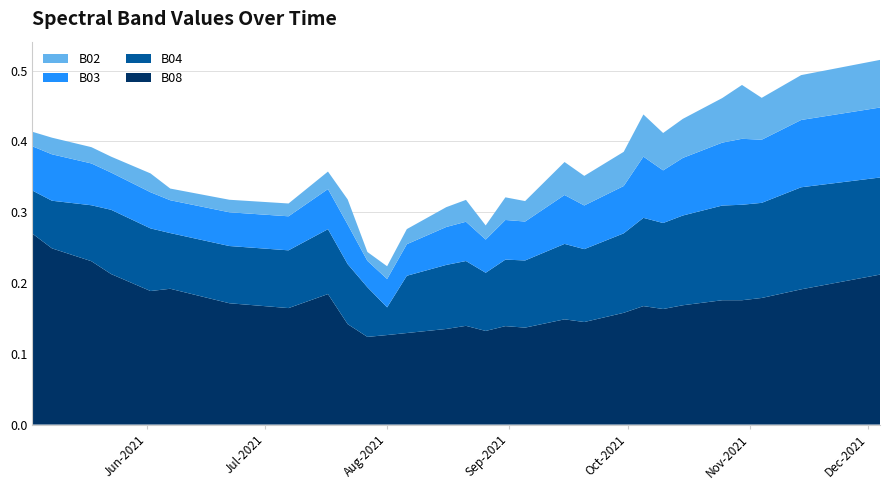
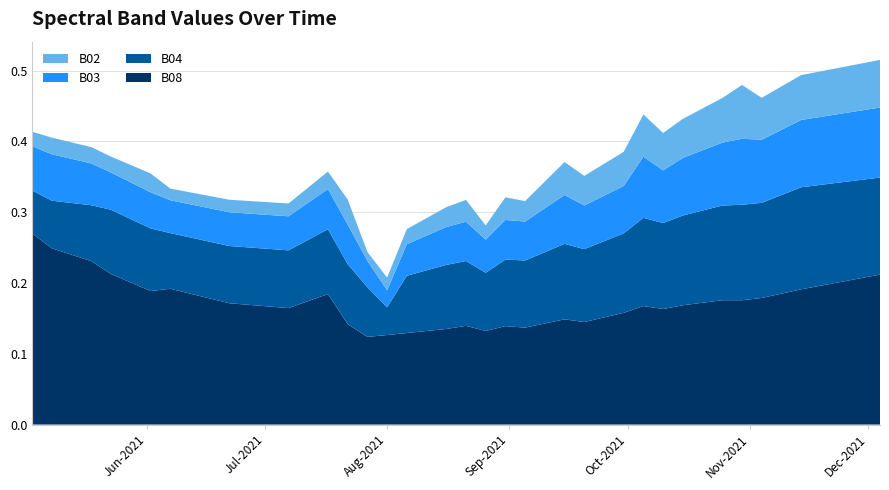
  {
    "B03": {
-     "Aug-2021": 0.04
+     "Aug-2021": 0.02
    },
    "B02": {
      "Aug-2021": 0.02
    }
  }
